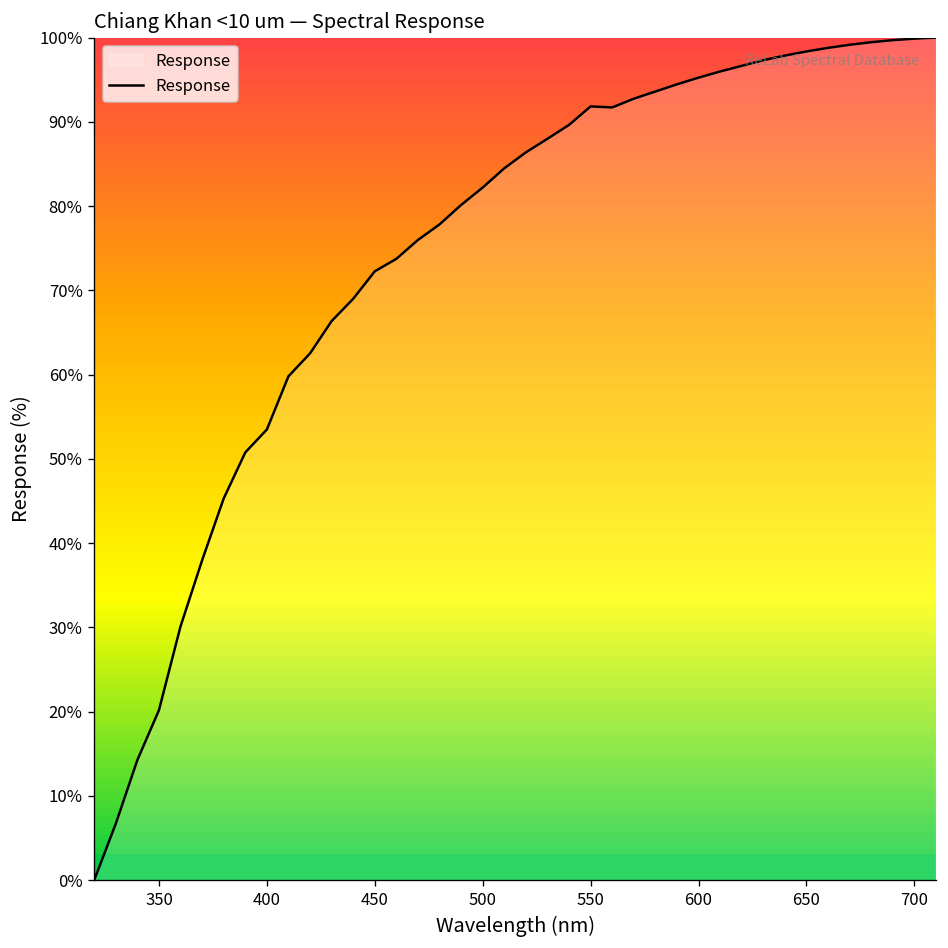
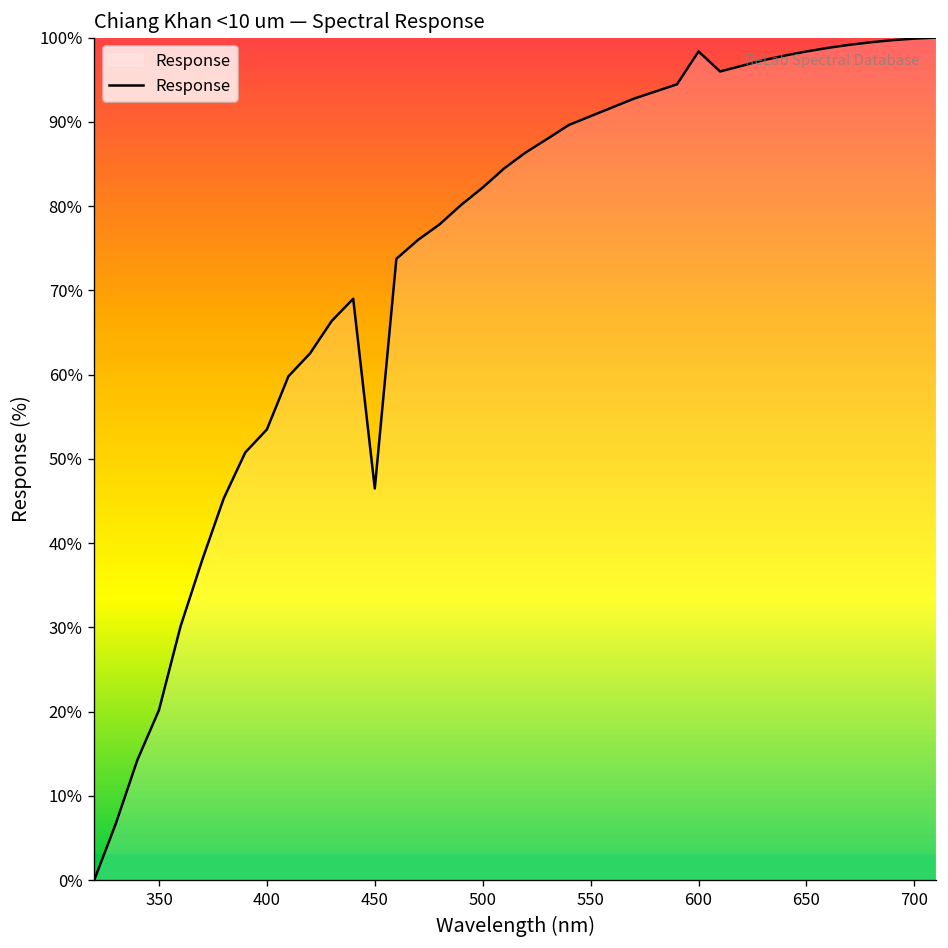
  {
    "350": "20%",
    "400": "53%",
-   "450": "72%",
+   "450": "46%",
    "500": "82%",
-   "550": "92%",
-   "600": "95%",
+   "550": "91%",
+   "600": "98%",
    "650": "98%",
    "700": "100%"
  }
